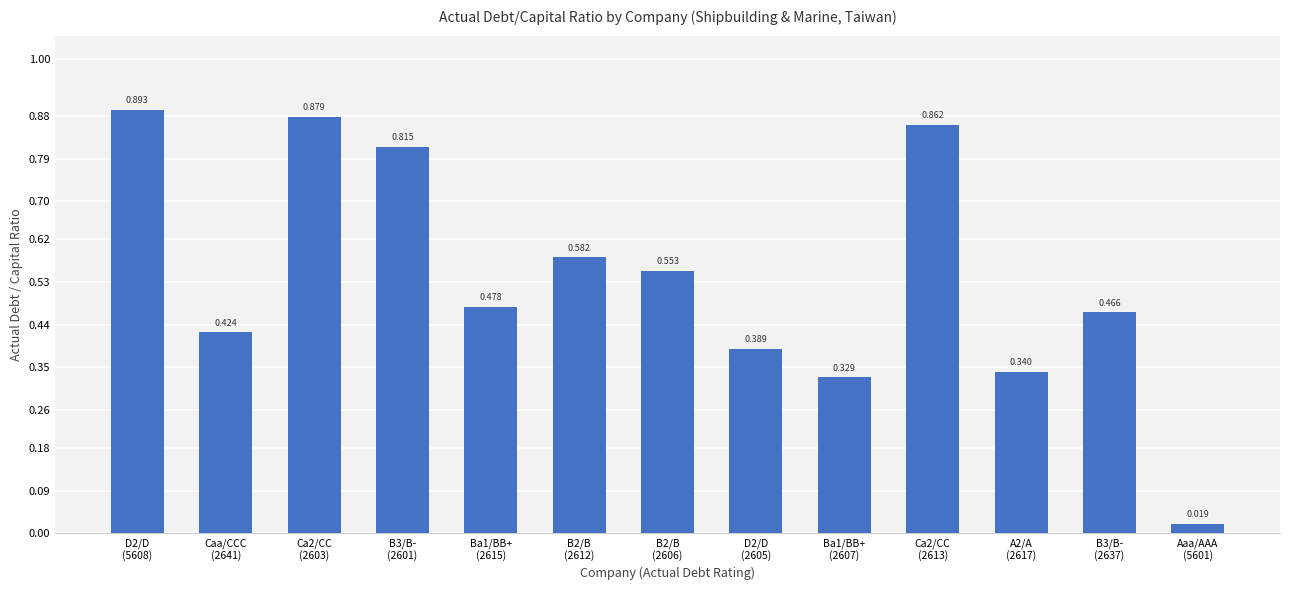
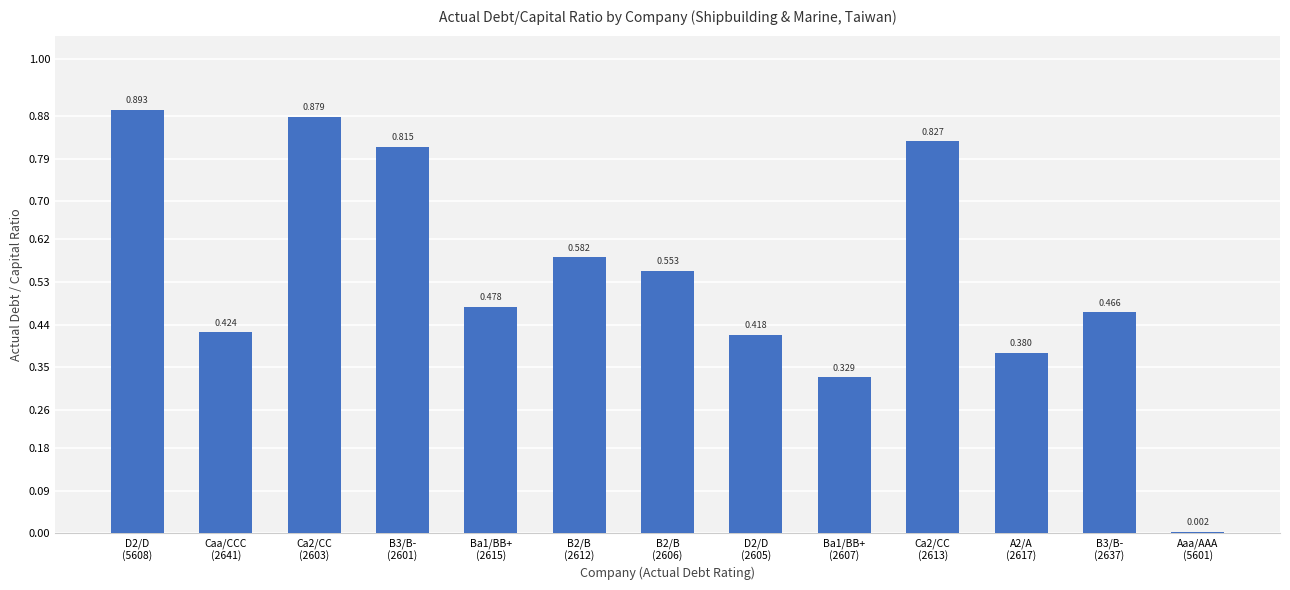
  {
    "D2/D (5608)": 0.893,
    "Caa/CCC (2641)": 0.424,
    "Ca2/CC (2603)": 0.879,
    "B3/B- (2601)": 0.815,
    "Ba1/BB+ (2615)": 0.478,
    "B2/B (2612)": 0.582,
    "B2/B (2606)": 0.553,
-   "D2/D (2605)": 0.389,
+   "D2/D (2605)": 0.418,
    "Ba1/BB+ (2607)": 0.329,
-   "Ca2/CC (2613)": 0.862,
-   "A2/A (2617)": 0.340,
+   "Ca2/CC (2613)": 0.827,
+   "A2/A (2617)": 0.380,
    "B3/B- (2637)": 0.466,
-   "Aaa/AAA (5601)": 0.019
+   "Aaa/AAA (5601)": 0.002
  }
